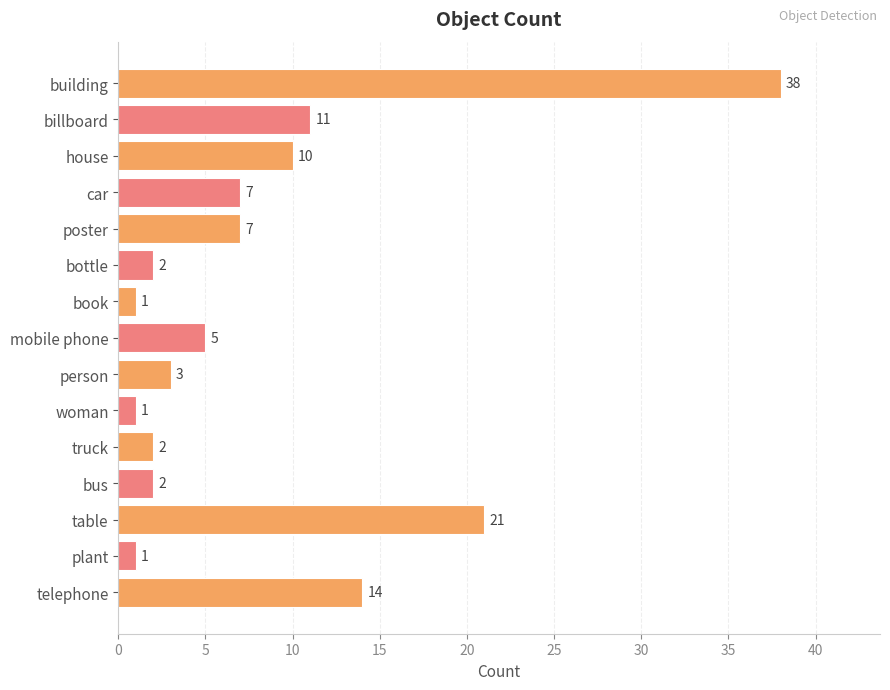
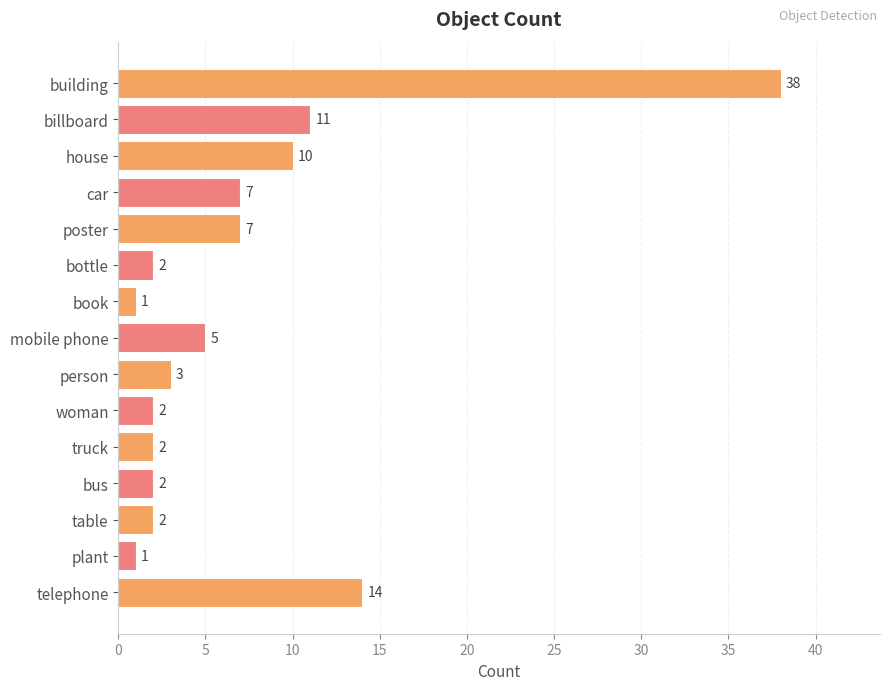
  {
    "building": 38,
    "billboard": 11,
    "house": 10,
    "car": 7,
    "poster": 7,
    "bottle": 2,
    "book": 1,
    "mobile phone": 5,
    "person": 3,
-   "woman": 1,
+   "woman": 2,
    "truck": 2,
    "bus": 2,
-   "table": 21,
+   "table": 2,
    "plant": 1,
    "telephone": 14
  }
